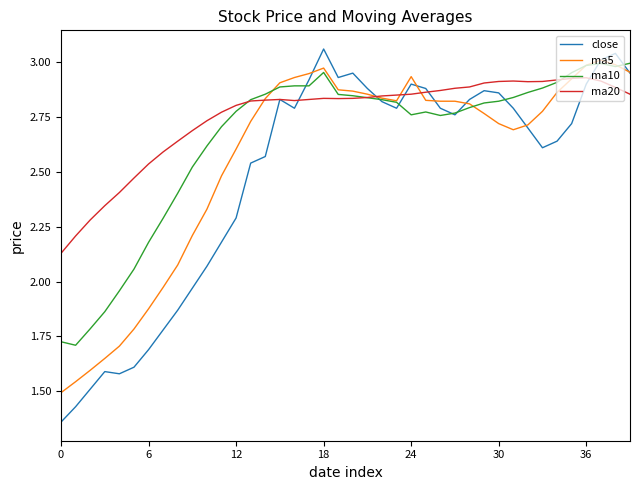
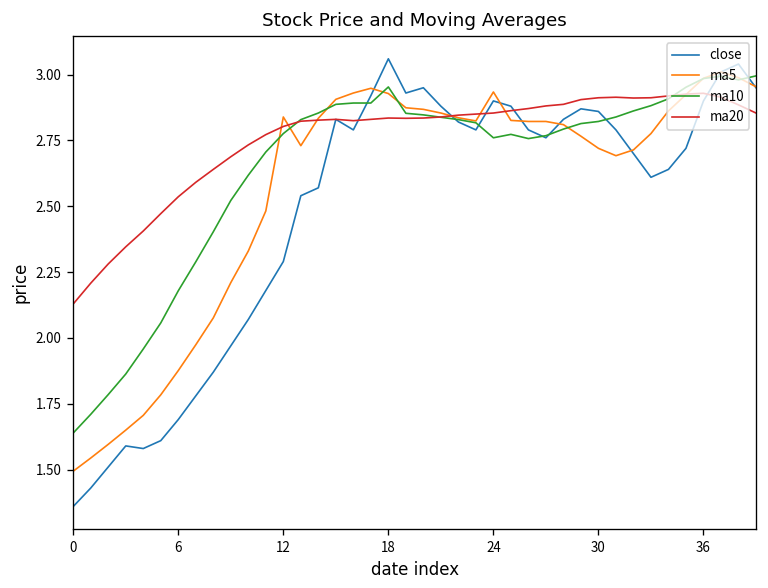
  {
    "close": {
      "0": 1.36,
      "6": 1.69,
      "12": 2.29,
      "18": 3.06,
      "24": 2.90,
      "30": 2.86
    },
    "ma5": {
      "0": 1.49,
      "6": 1.88,
-     "12": 2.60,
-     "18": 2.97,
+     "12": 2.84,
+     "18": 2.93,
      "24": 2.93,
      "30": 2.72
    },
    "ma10": {
-     "0": 1.73,
+     "0": 1.64,
      "6": 2.18,
      "12": 2.78,
      "18": 2.95,
      "24": 2.76,
      "30": 2.82
    },
    "ma20": {
      "0": 2.13,
      "6": 2.54,
      "12": 2.80,
      "18": 2.84,
      "24": 2.85,
      "30": 2.91
    }
  }
